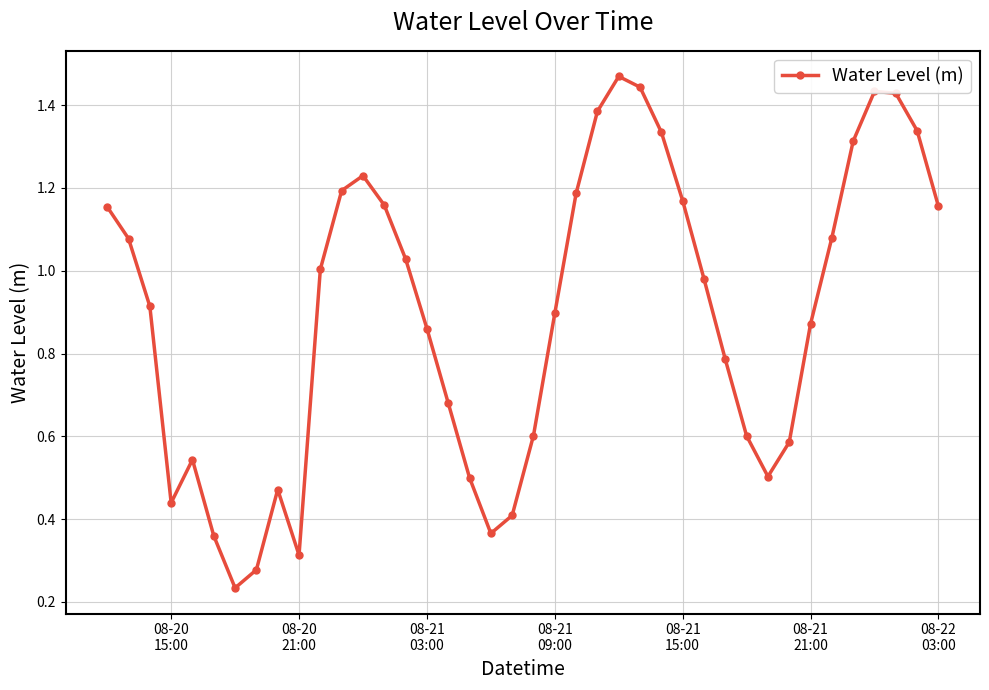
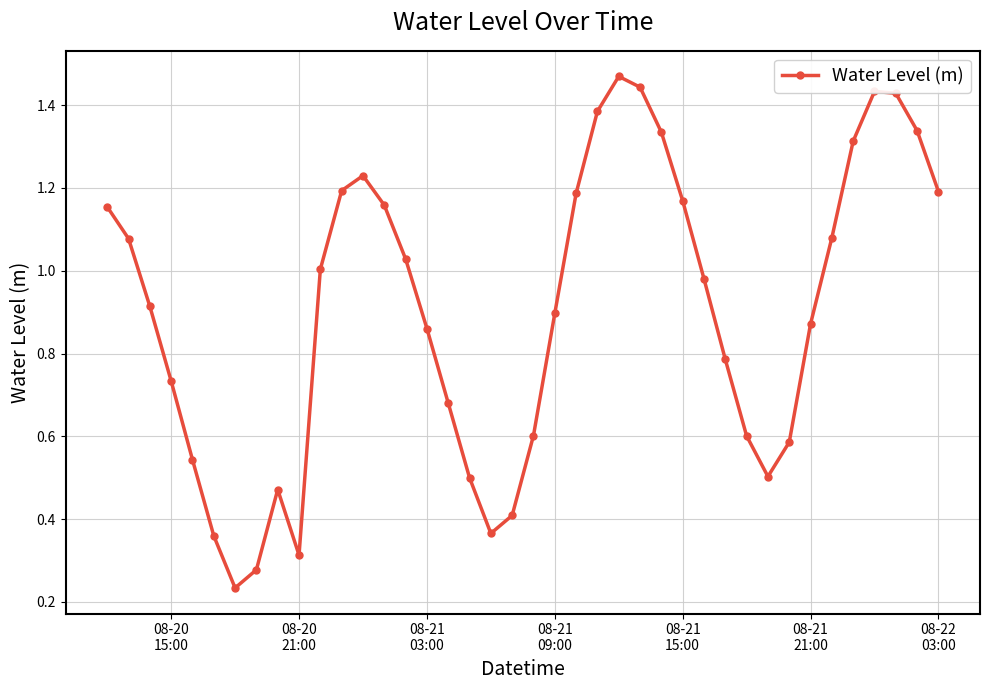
  {
-   "08-20 15:00": 0.44,
+   "08-20 15:00": 0.73,
    "08-20 21:00": 0.31,
    "08-21 03:00": 0.86,
    "08-21 09:00": 0.90,
    "08-21 15:00": 1.17,
    "08-21 21:00": 0.87,
-   "08-22 03:00": 1.16
+   "08-22 03:00": 1.19
  }
